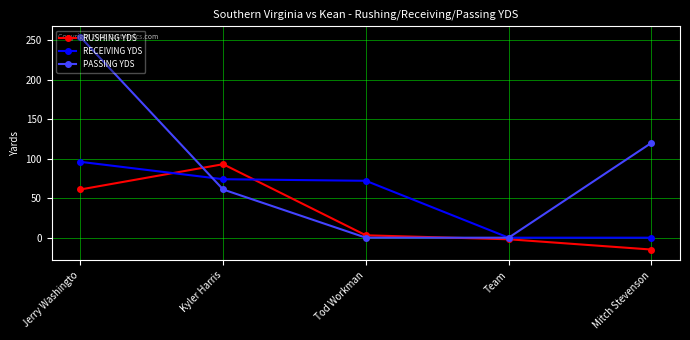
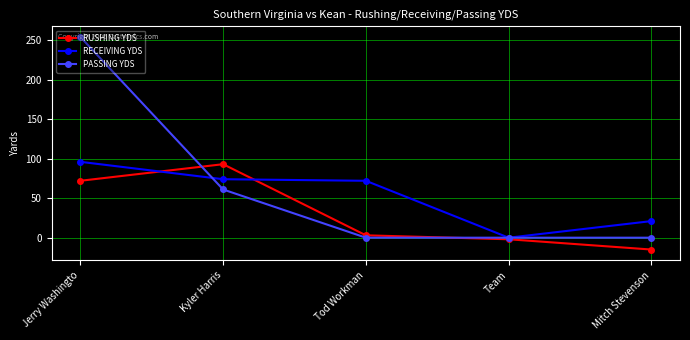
  {
    "RUSHING YDS": {
-     "Jerry Washingto": 60,
+     "Jerry Washingto": 70,
      "Kyler Harris": 90,
      "Mitch Stevenson": -20
    },
    "RECEIVING YDS": {
      "Jerry Washingto": 100,
      "Kyler Harris": 70,
      "Tod Workman": 70,
-     "Mitch Stevenson": 0
+     "Mitch Stevenson": 20
    },
    "PASSING YDS": {
      "Kyler Harris": 60,
-     "Mitch Stevenson": 120
+     "Mitch Stevenson": 0
    }
  }
